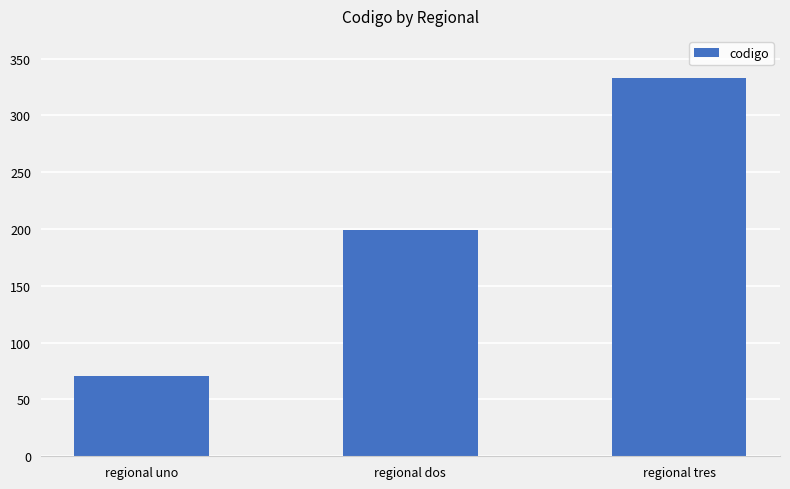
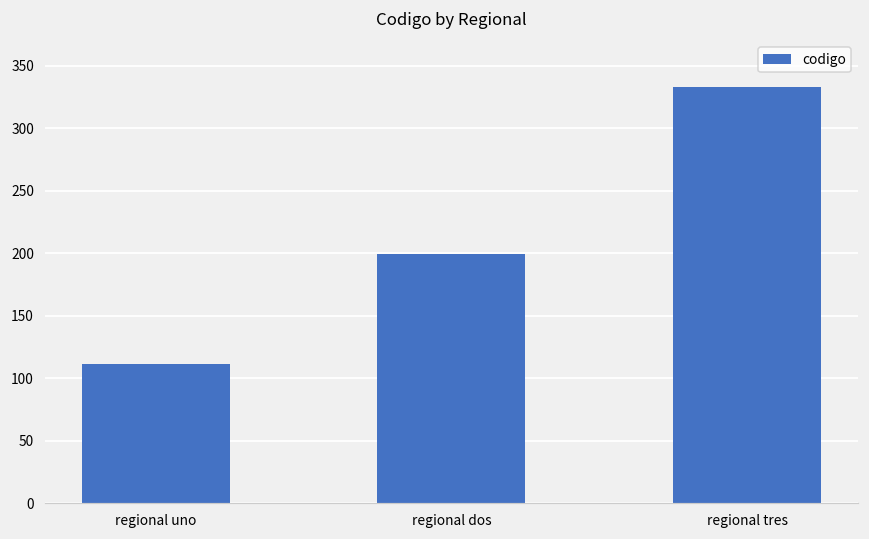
  {
-   "regional uno": 71,
+   "regional uno": 111,
    "regional dos": 199,
    "regional tres": 333
  }
